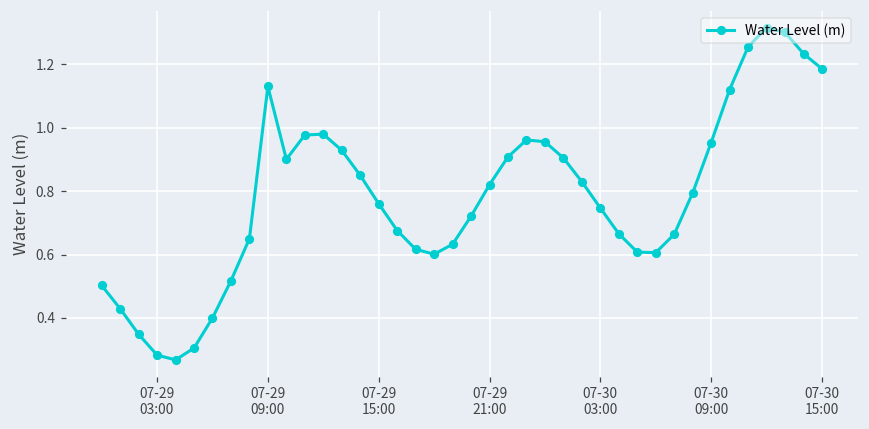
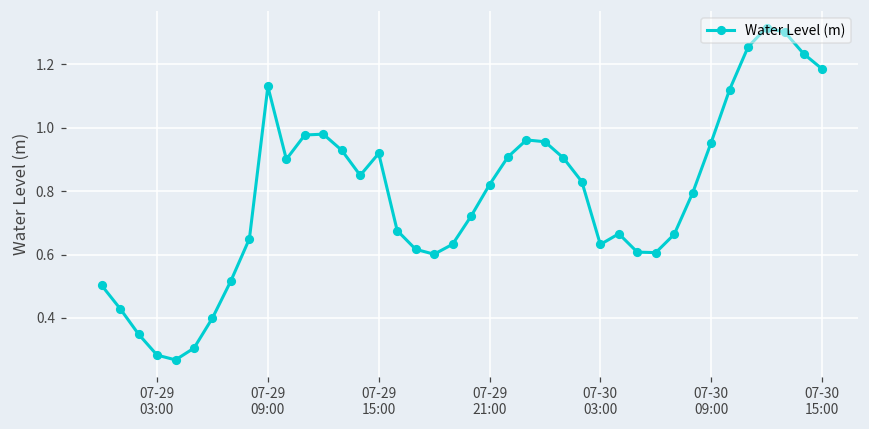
  {
    "07-29 03:00": 0.28,
    "07-29 09:00": 1.13,
-   "07-29 15:00": 0.76,
+   "07-29 15:00": 0.92,
    "07-29 21:00": 0.82,
-   "07-30 03:00": 0.75,
+   "07-30 03:00": 0.63,
    "07-30 09:00": 0.95,
    "07-30 15:00": 1.19
  }
